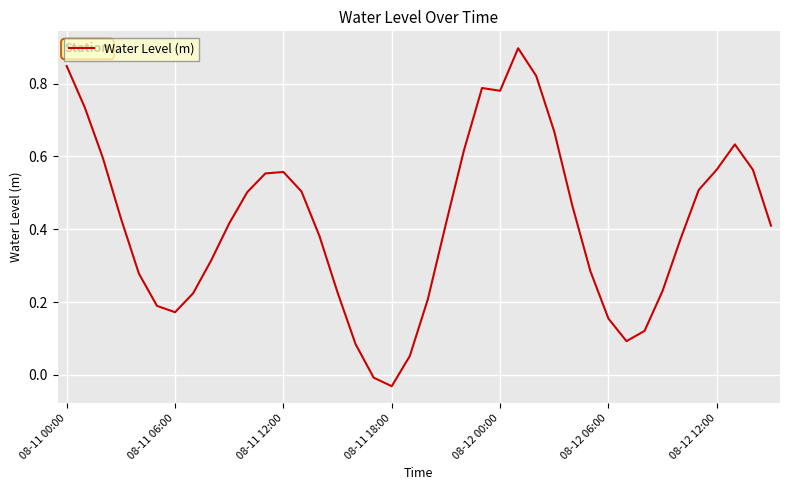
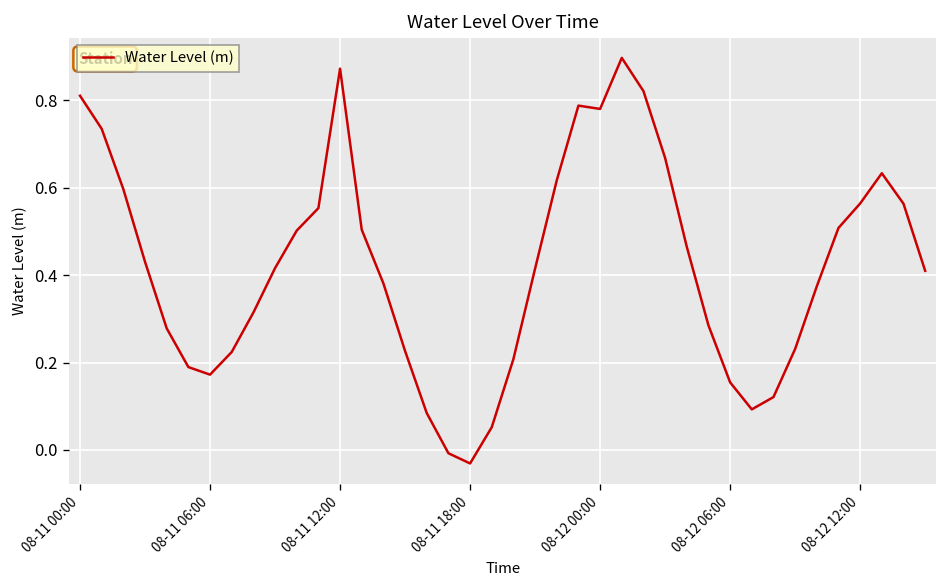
  {
-   "08-11 00:00": 0.85,
+   "08-11 00:00": 0.81,
    "08-11 06:00": 0.17,
-   "08-11 12:00": 0.56,
+   "08-11 12:00": 0.87,
    "08-11 18:00": -0.03,
    "08-12 00:00": 0.78,
    "08-12 06:00": 0.15,
    "08-12 12:00": 0.56
  }
